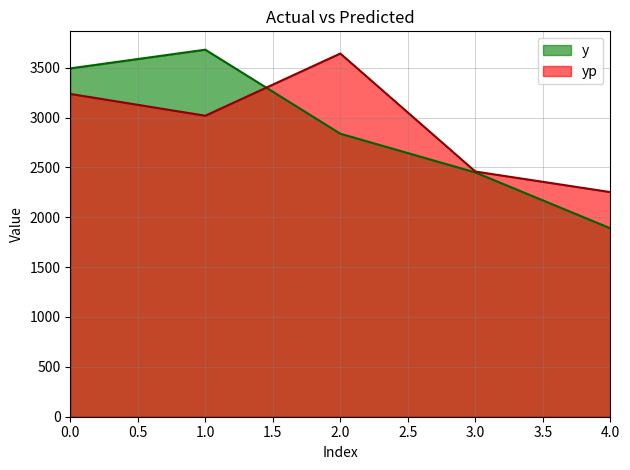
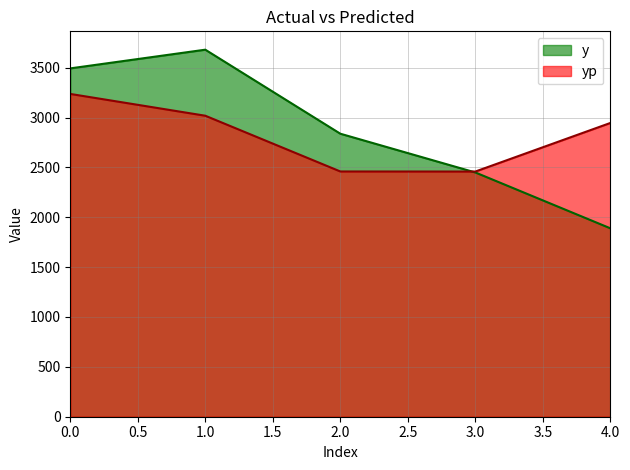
  {
    "y": {
      "0.0": 3500,
      "1.0": 3700,
      "2.0": 2800,
      "4.0": 1900
    },
    "yp": {
      "0.0": 3200,
      "1.0": 3000,
-     "2.0": 3600,
-     "4.0": 2300
+     "2.0": 2500,
+     "4.0": 2900
    }
  }
